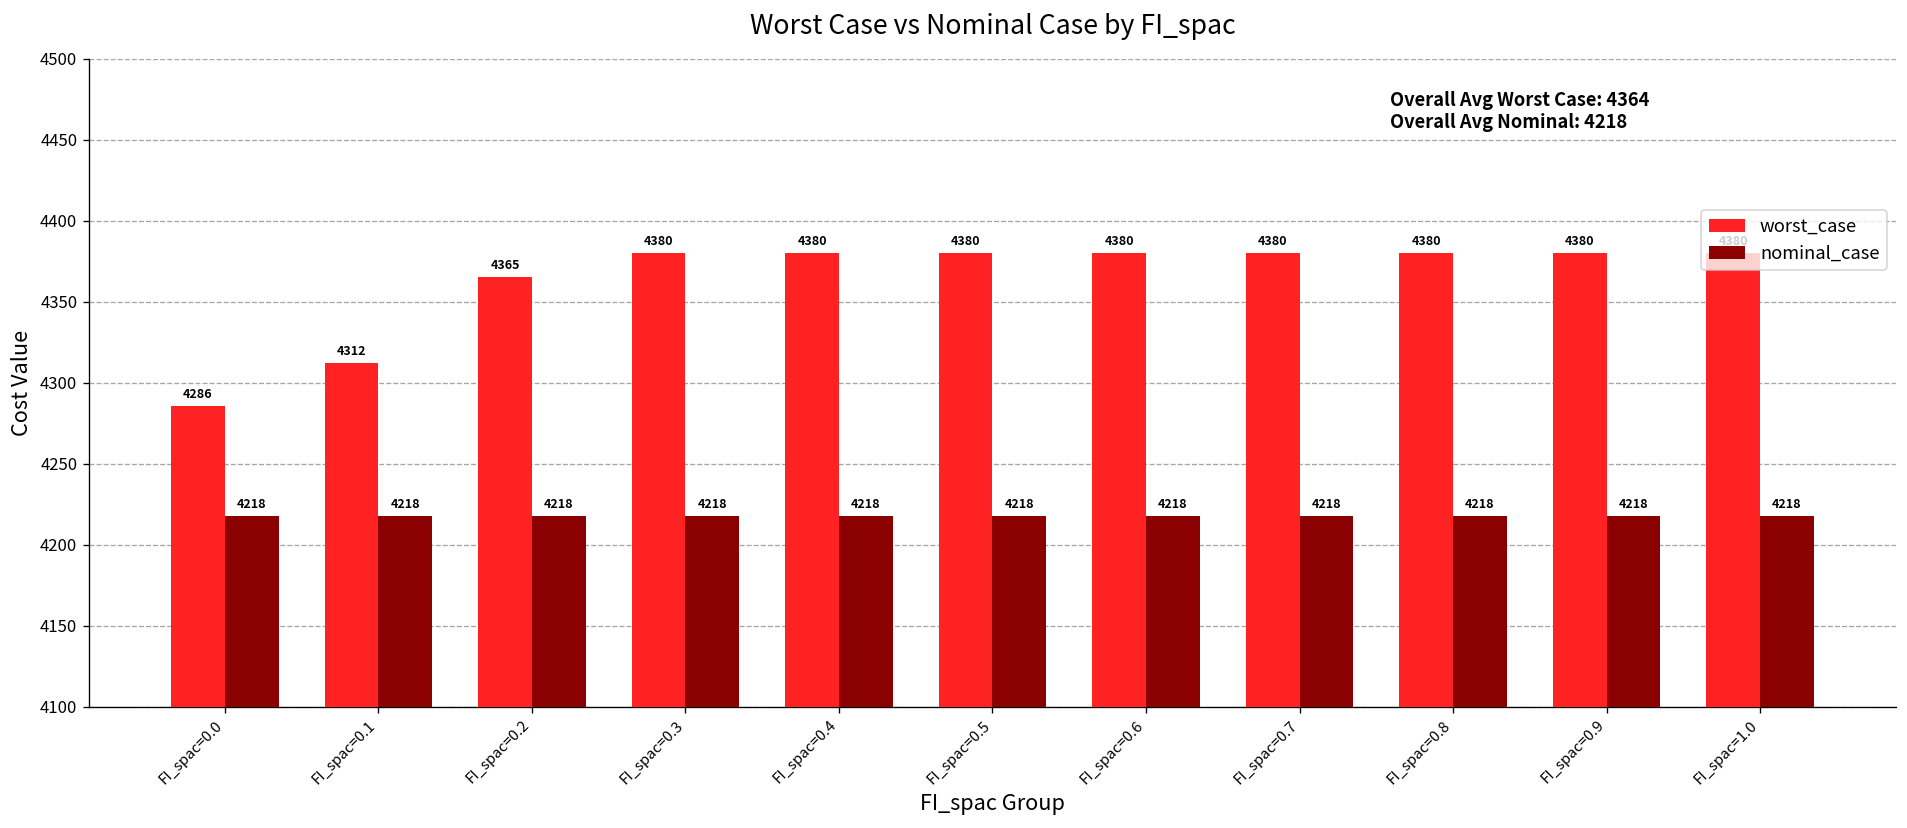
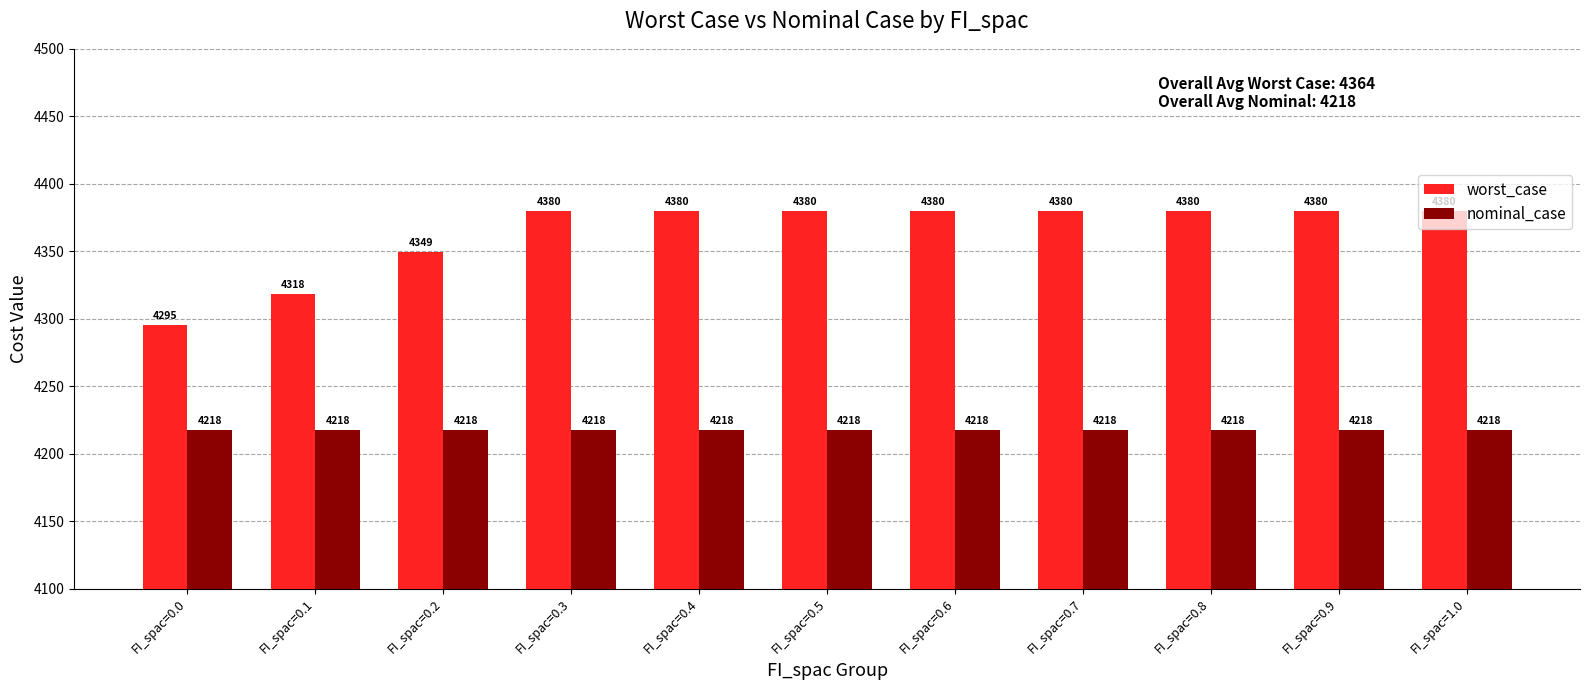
  {
    "worst_case": {
-     "FI_spac=0.0": 4286,
-     "FI_spac=0.1": 4312,
-     "FI_spac=0.2": 4365,
+     "FI_spac=0.0": 4295,
+     "FI_spac=0.1": 4318,
+     "FI_spac=0.2": 4349,
      "FI_spac=0.3": 4380,
      "FI_spac=0.4": 4380,
      "FI_spac=0.5": 4380,
      "FI_spac=0.6": 4380,
      "FI_spac=0.7": 4380,
      "FI_spac=0.8": 4380,
      "FI_spac=0.9": 4380
    },
    "nominal_case": {
      "FI_spac=0.0": 4218,
      "FI_spac=0.1": 4218,
      "FI_spac=0.2": 4218,
      "FI_spac=0.3": 4218,
      "FI_spac=0.4": 4218,
      "FI_spac=0.5": 4218,
      "FI_spac=0.6": 4218,
      "FI_spac=0.7": 4218,
      "FI_spac=0.8": 4218,
      "FI_spac=0.9": 4218,
      "FI_spac=1.0": 4218
    }
  }
